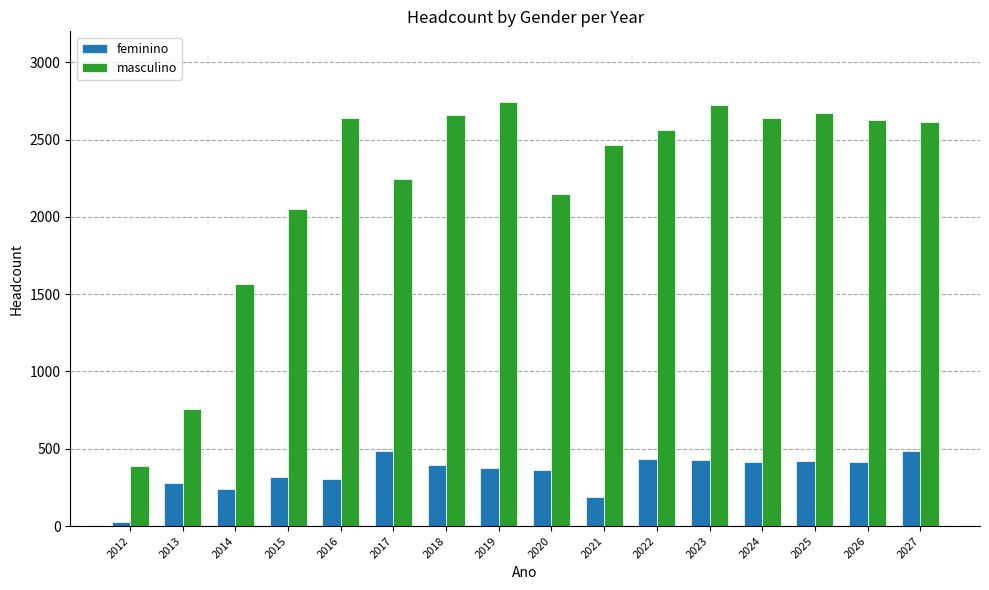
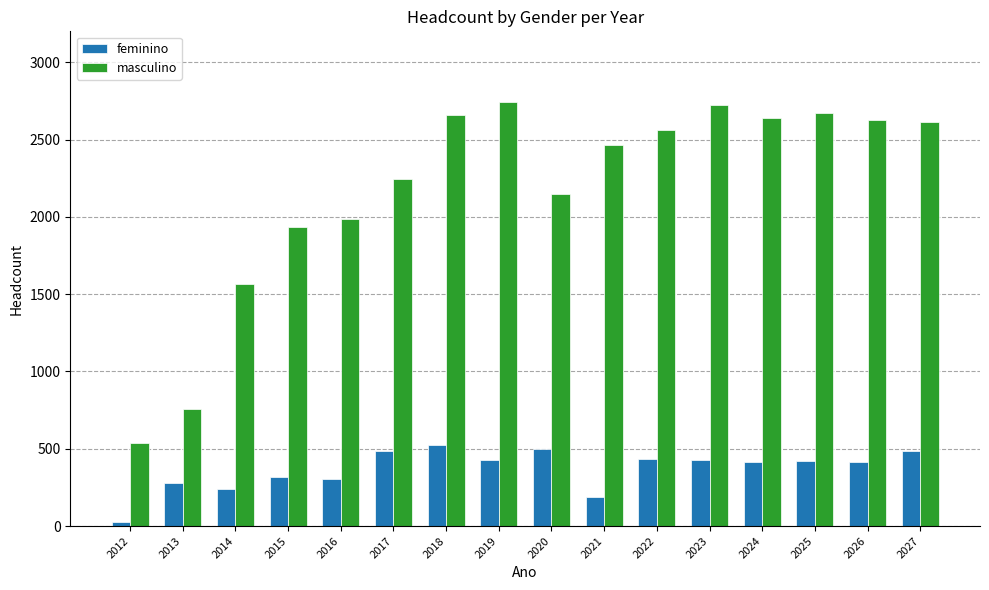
  {
    "feminino": {
      "2012": 30,
      "2013": 280,
      "2014": 240,
      "2015": 320,
      "2016": 310,
      "2017": 490,
-     "2018": 390,
-     "2019": 370,
-     "2020": 370,
+     "2018": 530,
+     "2019": 430,
+     "2020": 500,
      "2021": 190,
      "2022": 430,
      "2023": 430,
      "2024": 420,
      "2025": 420,
      "2026": 410,
      "2027": 480
    },
    "masculino": {
-     "2012": 390,
+     "2012": 540,
      "2013": 760,
      "2014": 1570,
-     "2015": 2050,
-     "2016": 2640,
+     "2015": 1930,
+     "2016": 1980,
      "2017": 2250,
      "2018": 2660,
      "2019": 2740,
      "2020": 2150,
      "2021": 2470,
      "2022": 2560,
      "2023": 2720,
      "2024": 2640,
      "2025": 2670,
      "2026": 2630,
      "2027": 2610
    }
  }
